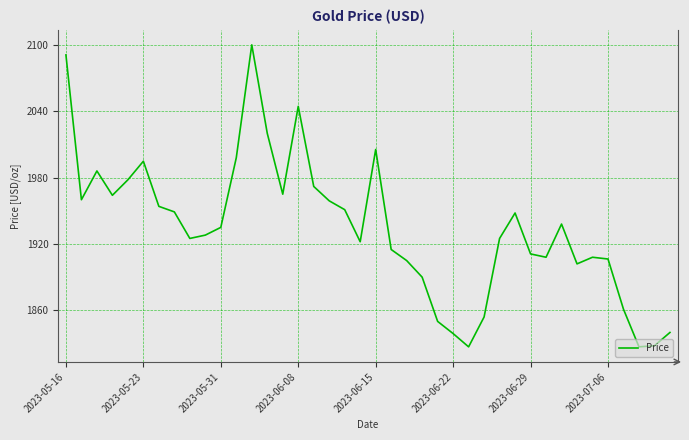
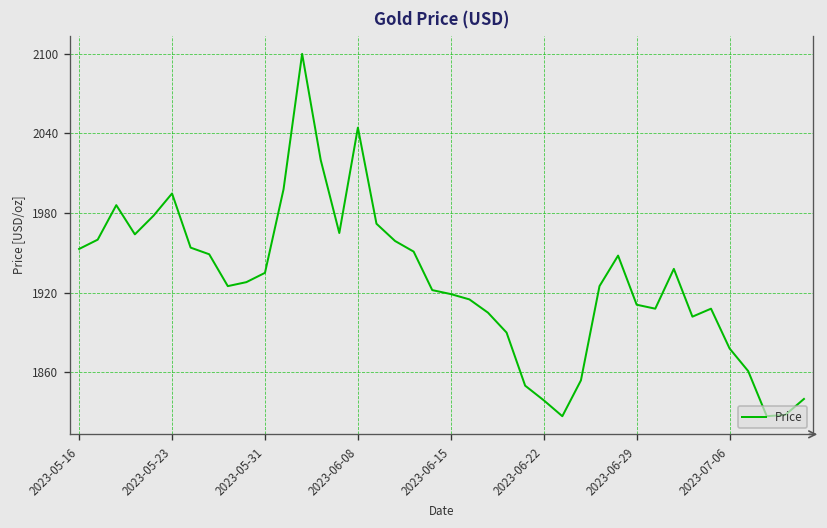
  {
-   "2023-05-16": 2091,
+   "2023-05-16": 1953,
    "2023-05-23": 1995,
    "2023-05-31": 1935,
    "2023-06-08": 2044,
-   "2023-06-15": 2005,
+   "2023-06-15": 1919,
    "2023-06-22": 1839,
    "2023-06-29": 1911,
-   "2023-07-06": 1906
+   "2023-07-06": 1878
  }
